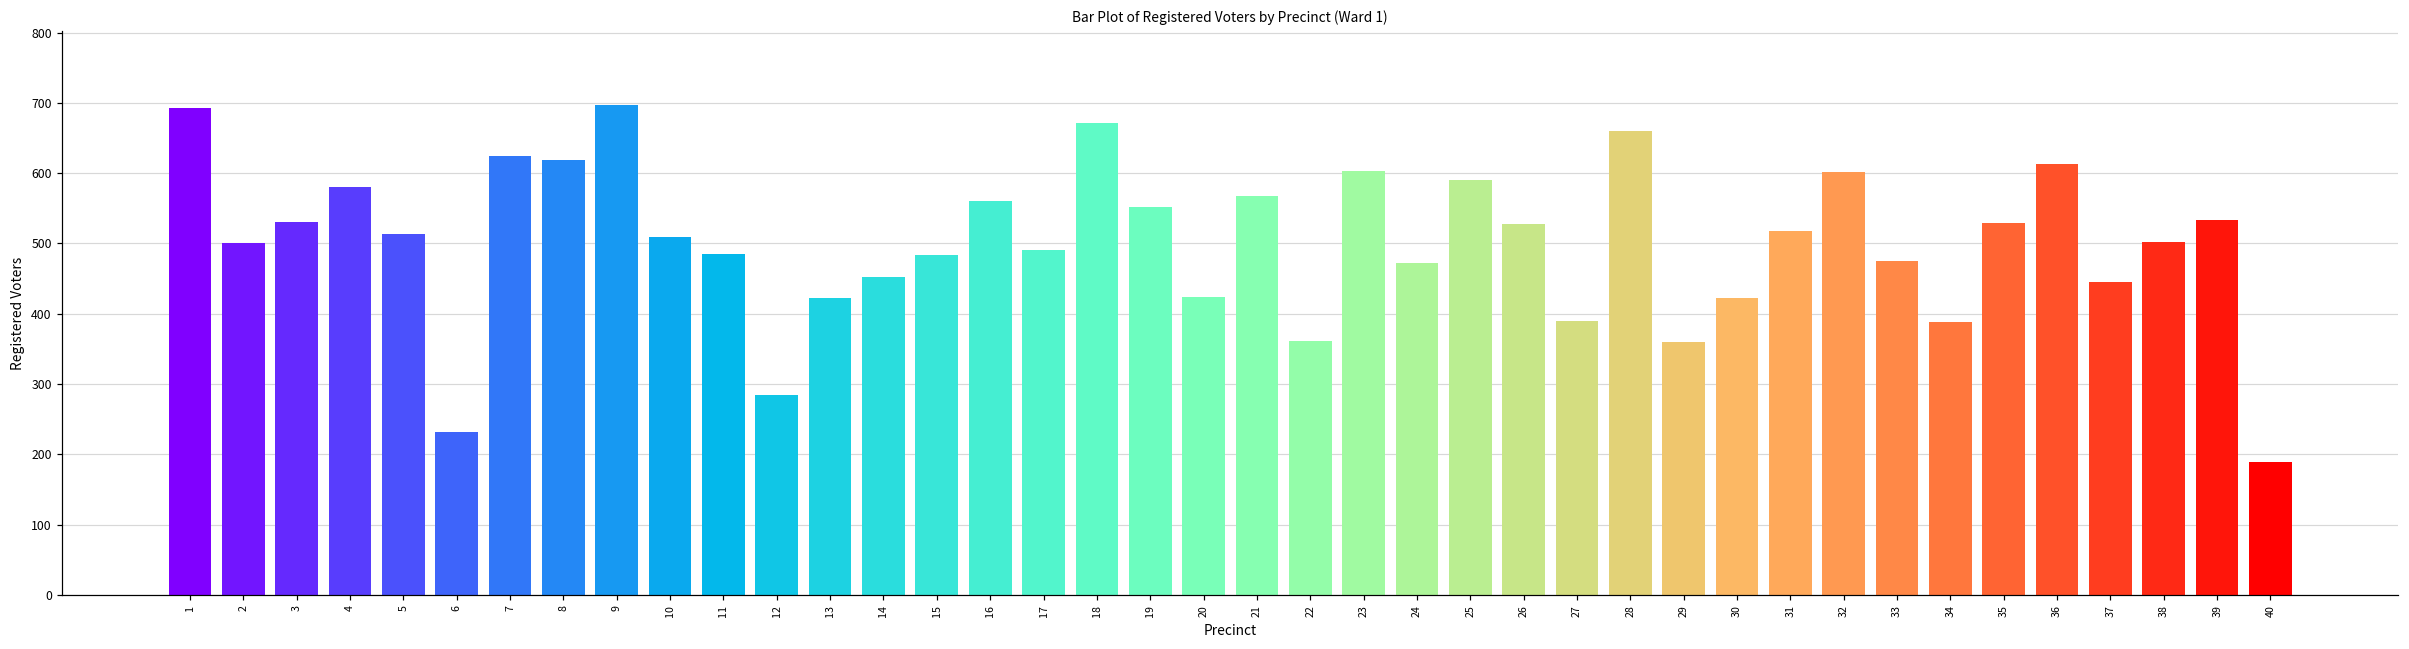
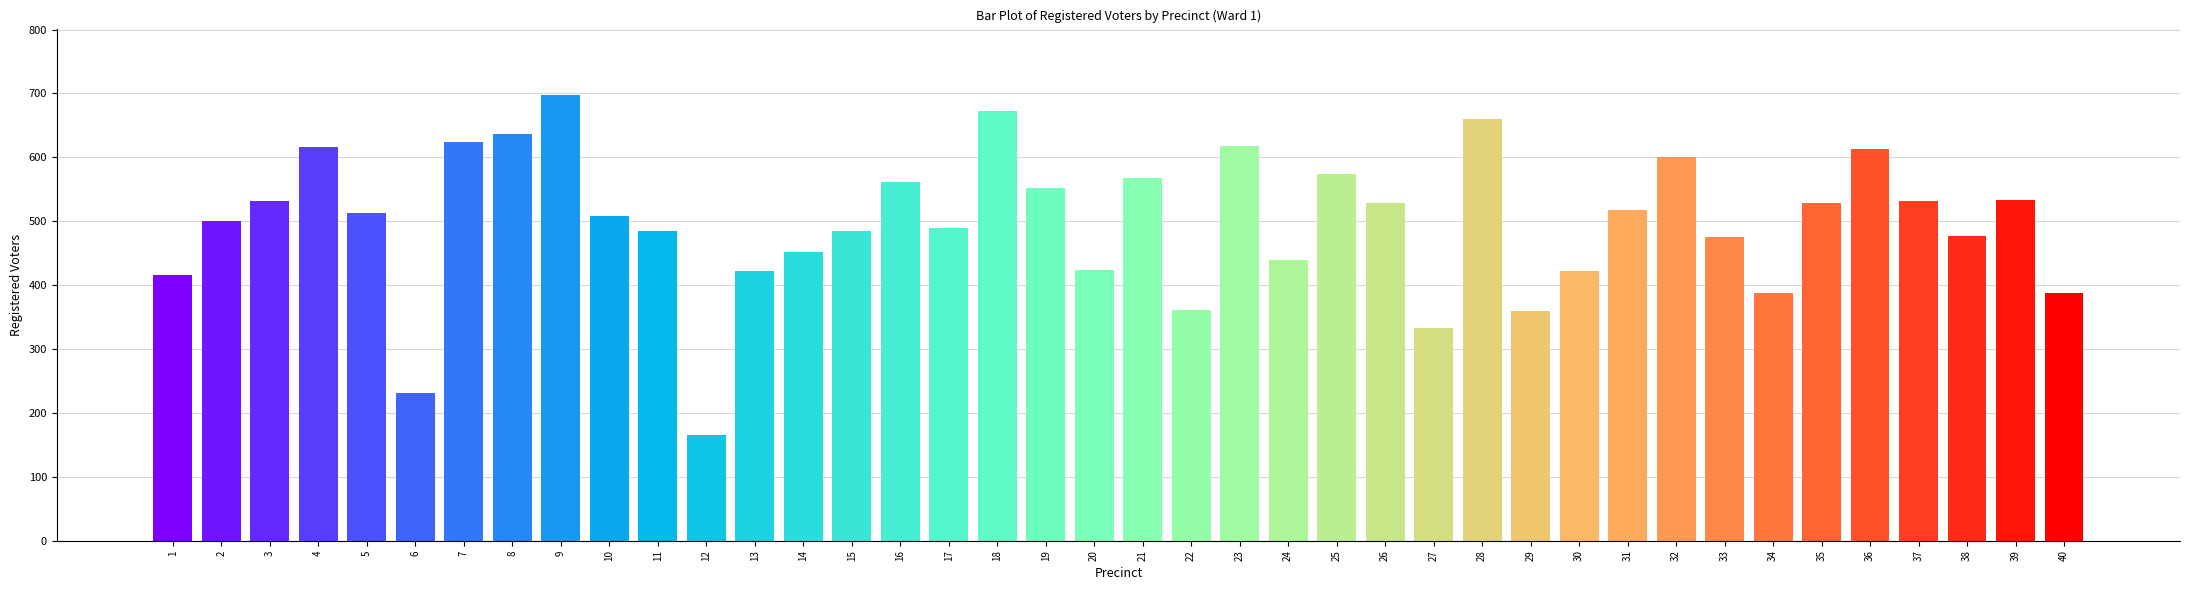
  {
-   "1": 690,
+   "1": 420,
    "2": 500,
    "3": 530,
-   "4": 580,
+   "4": 620,
    "5": 510,
    "6": 230,
    "7": 620,
-   "8": 620,
+   "8": 640,
    "9": 700,
    "10": 510,
    "11": 490,
-   "12": 280,
+   "12": 170,
    "13": 420,
    "14": 450,
    "15": 480,
    "16": 560,
    "17": 490,
    "18": 670,
    "19": 550,
    "20": 420,
    "21": 570,
    "22": 360,
-   "23": 600,
-   "24": 470,
-   "25": 590,
+   "23": 620,
+   "24": 440,
+   "25": 570,
    "26": 530,
-   "27": 390,
+   "27": 330,
    "28": 660,
    "29": 360,
    "30": 420,
    "31": 520,
    "32": 600,
    "33": 480,
    "34": 390,
    "35": 530,
    "36": 610,
-   "37": 450,
-   "38": 500,
+   "37": 530,
+   "38": 480,
    "39": 530,
-   "40": 190
+   "40": 390
  }
